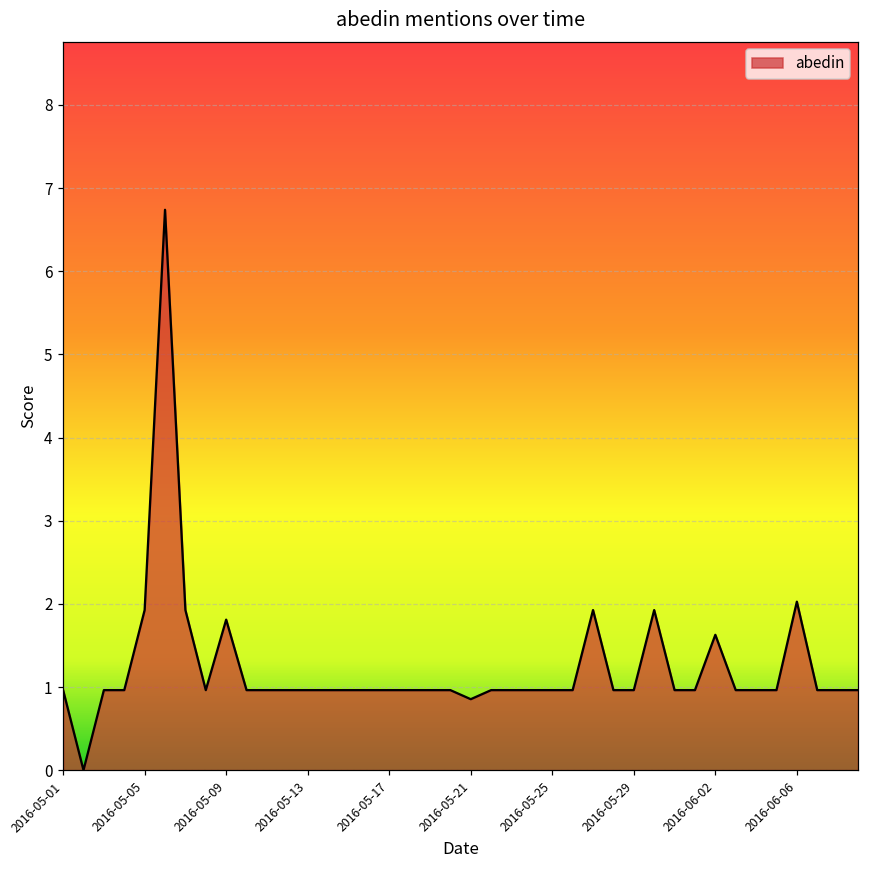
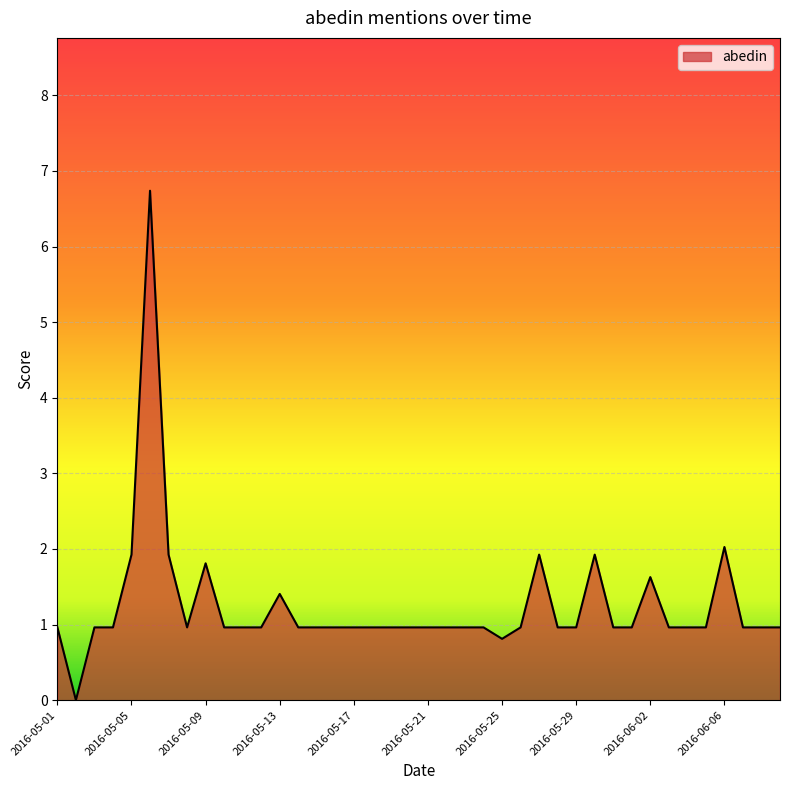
  {
    "2016-05-01": 1.0,
    "2016-05-05": 1.9,
    "2016-05-09": 1.8,
-   "2016-05-13": 1.0,
+   "2016-05-13": 1.4,
    "2016-05-17": 1.0,
-   "2016-05-21": 0.9,
-   "2016-05-25": 1.0,
+   "2016-05-21": 1.0,
+   "2016-05-25": 0.8,
    "2016-05-29": 1.0,
    "2016-06-02": 1.6,
    "2016-06-06": 2.0
  }
